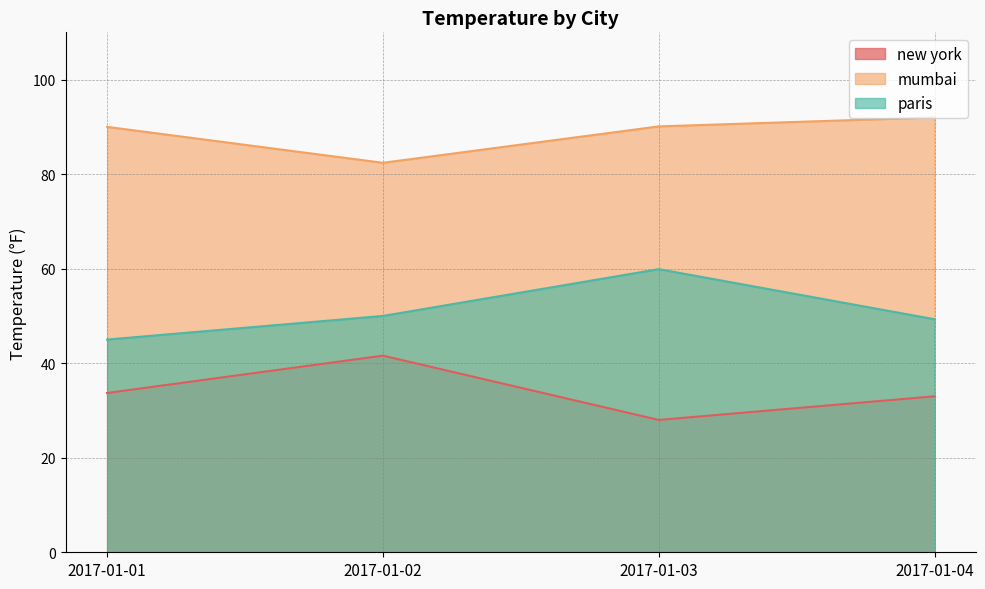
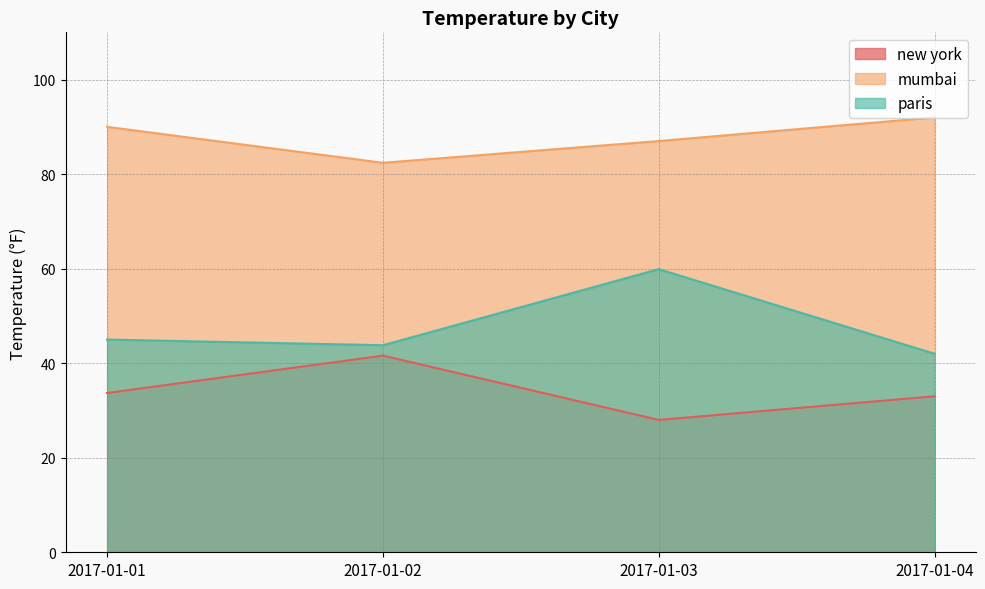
  {
    "new york": {
      "2017-01-01": 34,
      "2017-01-02": 42,
      "2017-01-03": 28,
      "2017-01-04": 33
    },
    "mumbai": {
      "2017-01-01": 90,
      "2017-01-02": 82,
-     "2017-01-03": 90
+     "2017-01-03": 87
    },
    "paris": {
      "2017-01-01": 45,
-     "2017-01-02": 50,
+     "2017-01-02": 44,
      "2017-01-03": 60,
-     "2017-01-04": 49
+     "2017-01-04": 42
    }
  }
